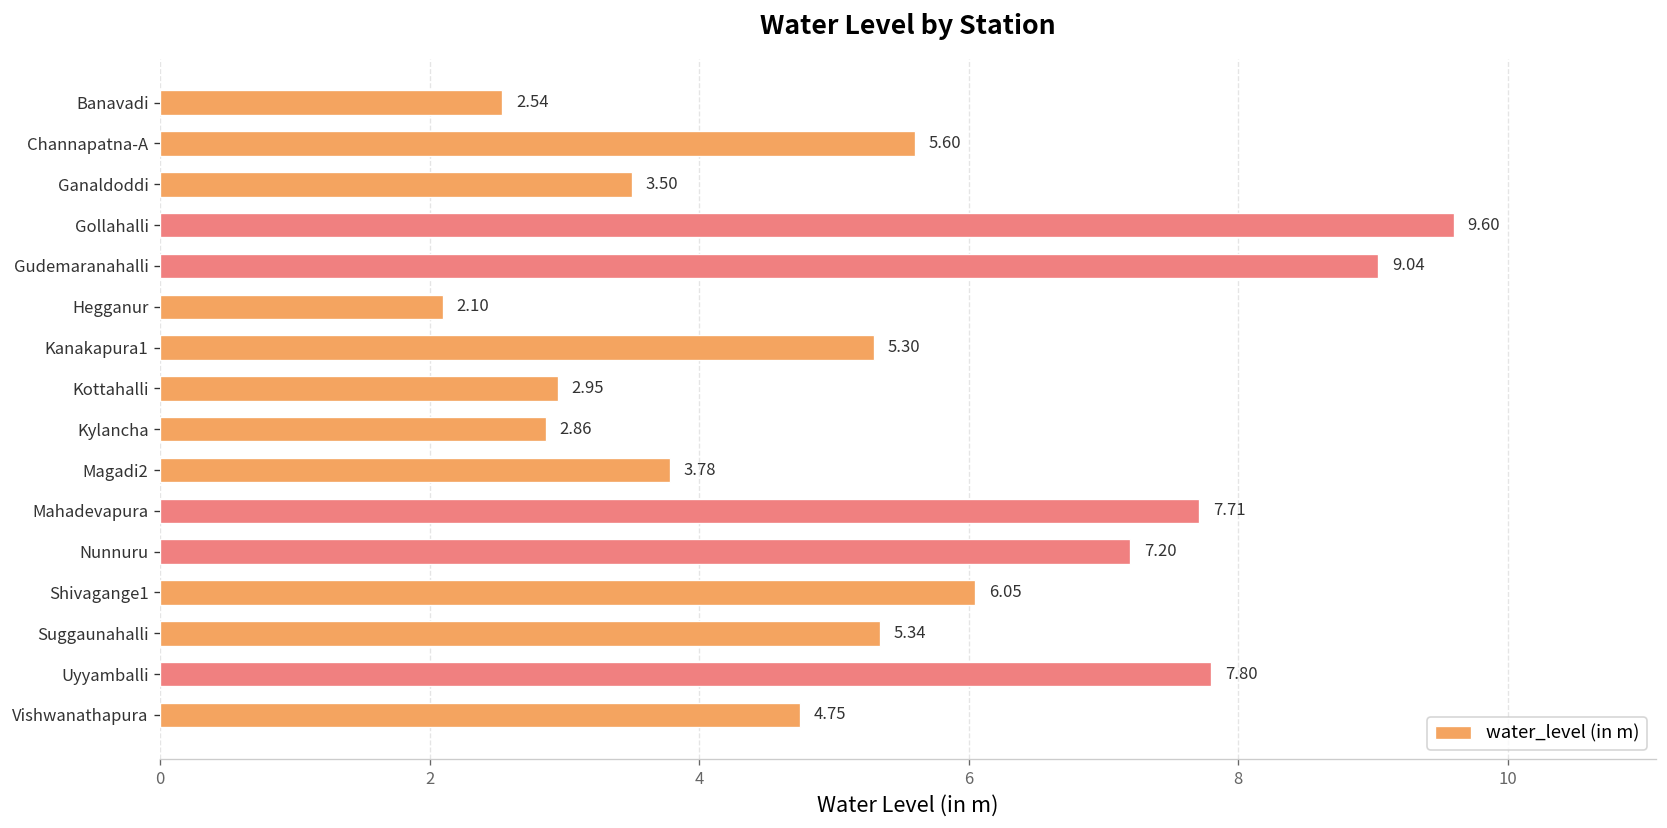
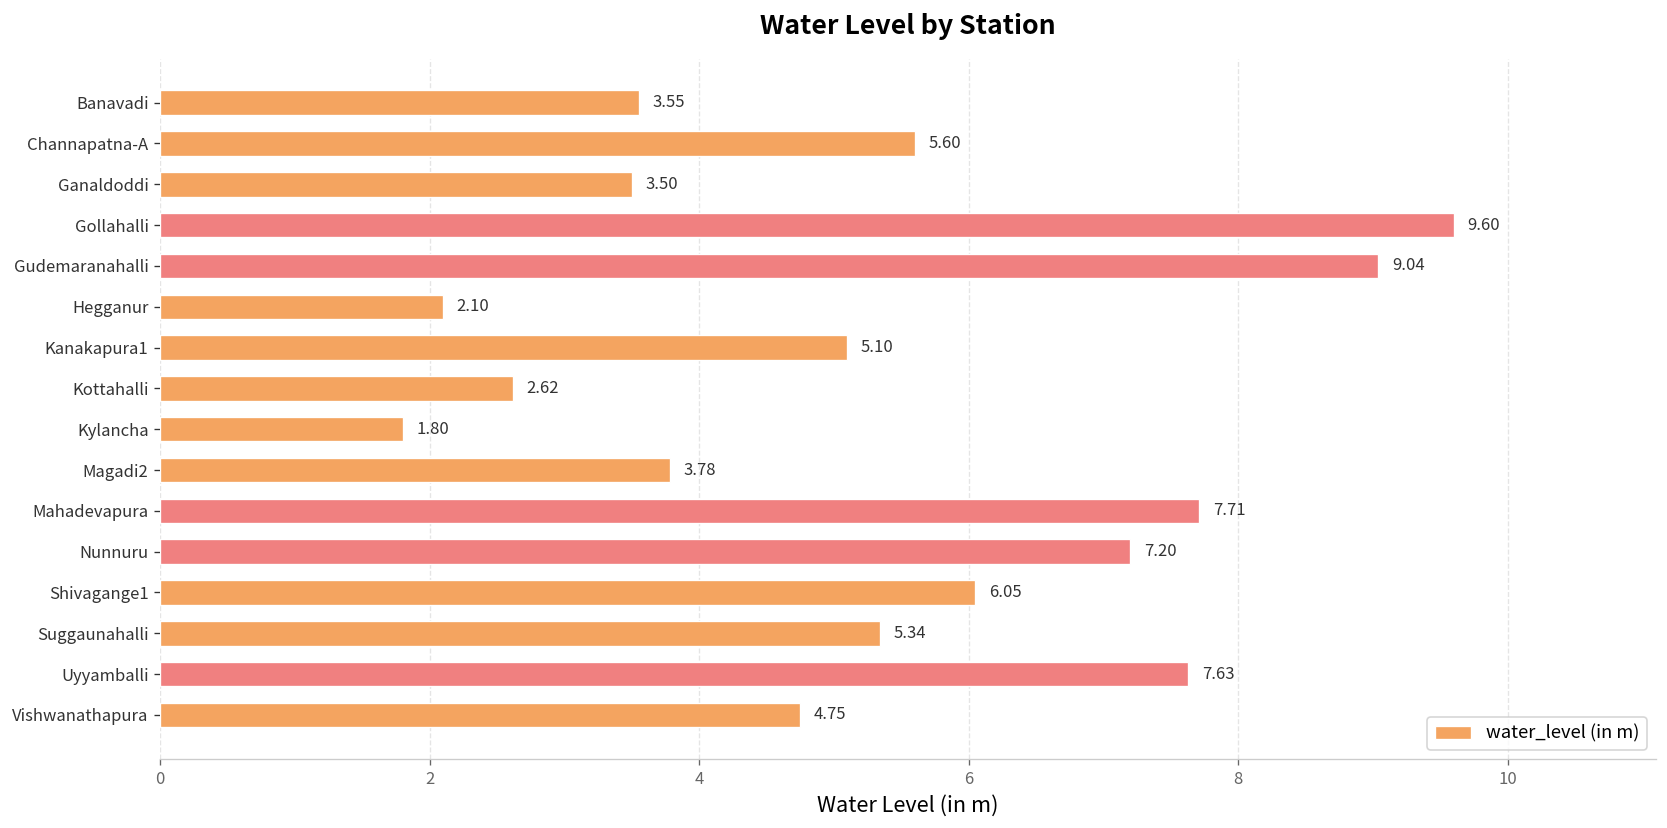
  {
-   "Banavadi": 2.54,
+   "Banavadi": 3.55,
    "Channapatna-A": 5.60,
    "Ganaldoddi": 3.50,
    "Gollahalli": 9.60,
    "Gudemaranahalli": 9.04,
    "Hegganur": 2.10,
-   "Kanakapura1": 5.30,
-   "Kottahalli": 2.95,
-   "Kylancha": 2.86,
+   "Kanakapura1": 5.10,
+   "Kottahalli": 2.62,
+   "Kylancha": 1.80,
    "Magadi2": 3.78,
    "Mahadevapura": 7.71,
    "Nunnuru": 7.20,
    "Shivagange1": 6.05,
    "Suggaunahalli": 5.34,
-   "Uyyamballi": 7.80,
+   "Uyyamballi": 7.63,
    "Vishwanathapura": 4.75
  }
